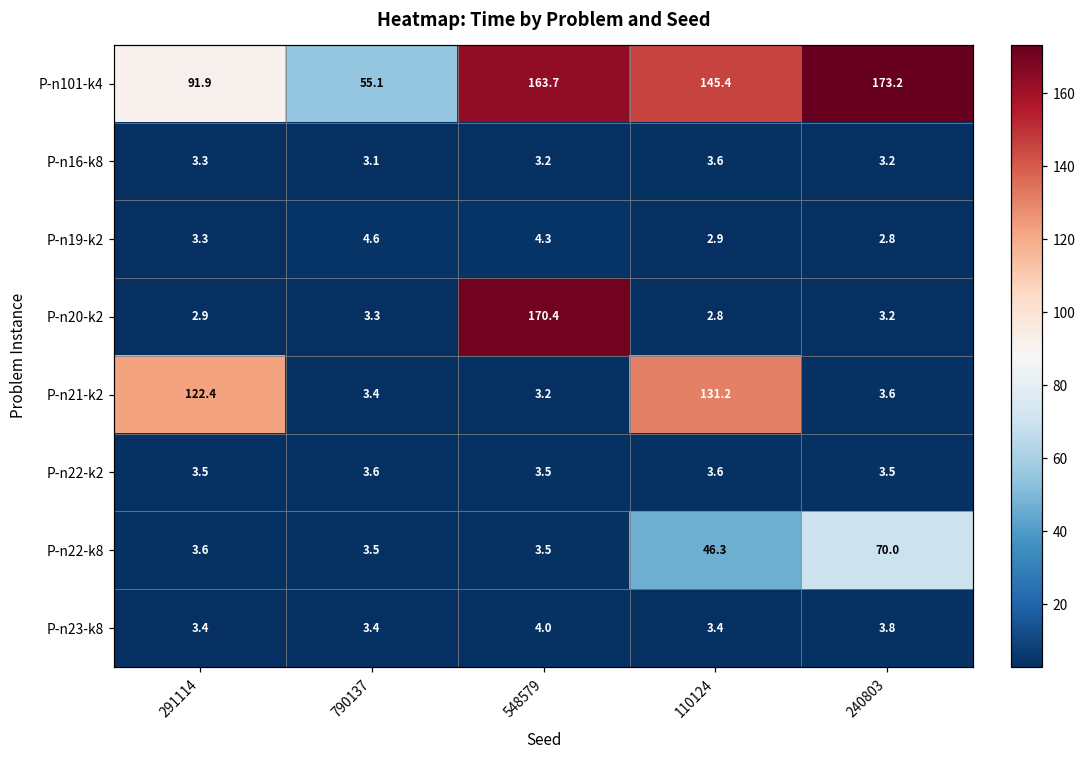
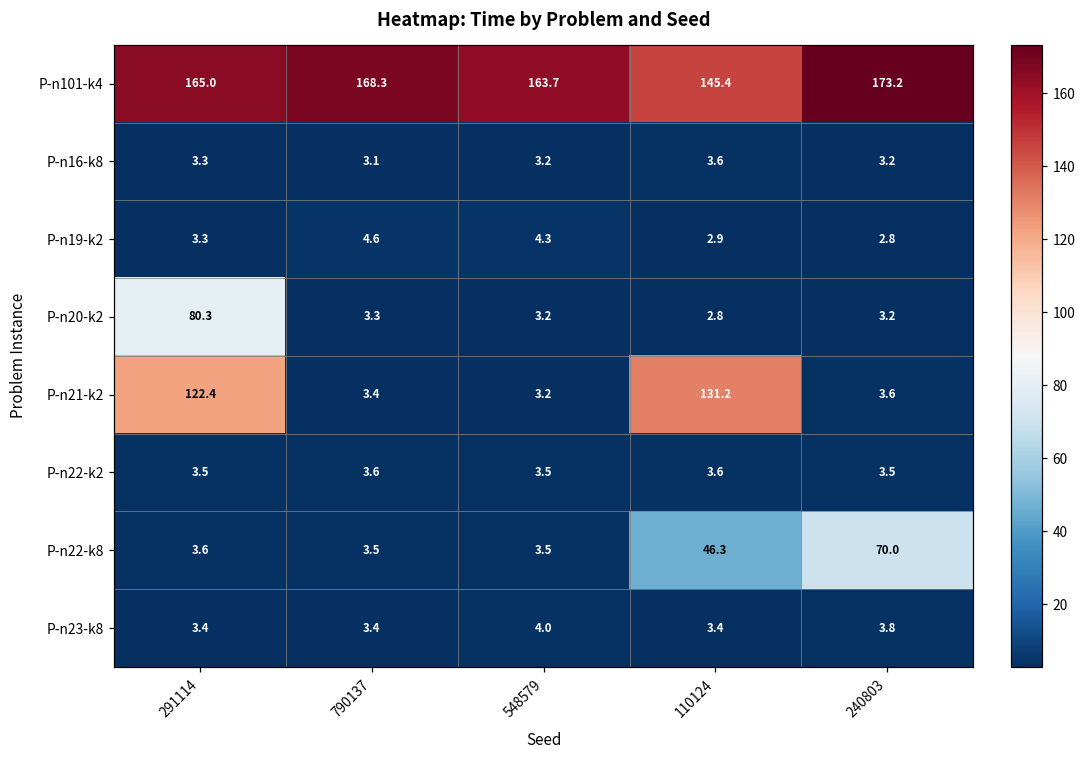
  {
    "P-n101-k4": {
-     "291114": 91.9,
-     "790137": 55.1,
+     "291114": 165.0,
+     "790137": 168.3,
      "548579": 163.7,
      "110124": 145.4,
      "240803": 173.2
    },
    "P-n16-k8": {
      "291114": 3.3,
      "790137": 3.1,
      "548579": 3.2,
      "110124": 3.6,
      "240803": 3.2
    },
    "P-n19-k2": {
      "291114": 3.3,
      "790137": 4.6,
      "548579": 4.3,
      "110124": 2.9,
      "240803": 2.8
    },
    "P-n20-k2": {
-     "291114": 2.9,
+     "291114": 80.3,
      "790137": 3.3,
-     "548579": 170.4,
+     "548579": 3.2,
      "110124": 2.8,
      "240803": 3.2
    },
    "P-n21-k2": {
      "291114": 122.4,
      "790137": 3.4,
      "548579": 3.2,
      "110124": 131.2,
      "240803": 3.6
    },
    "P-n22-k2": {
      "291114": 3.5,
      "790137": 3.6,
      "548579": 3.5,
      "110124": 3.6,
      "240803": 3.5
    },
    "P-n22-k8": {
      "291114": 3.6,
      "790137": 3.5,
      "548579": 3.5,
      "110124": 46.3,
      "240803": 70.0
    },
    "P-n23-k8": {
      "291114": 3.4,
      "790137": 3.4,
      "548579": 4.0,
      "110124": 3.4,
      "240803": 3.8
    }
  }
